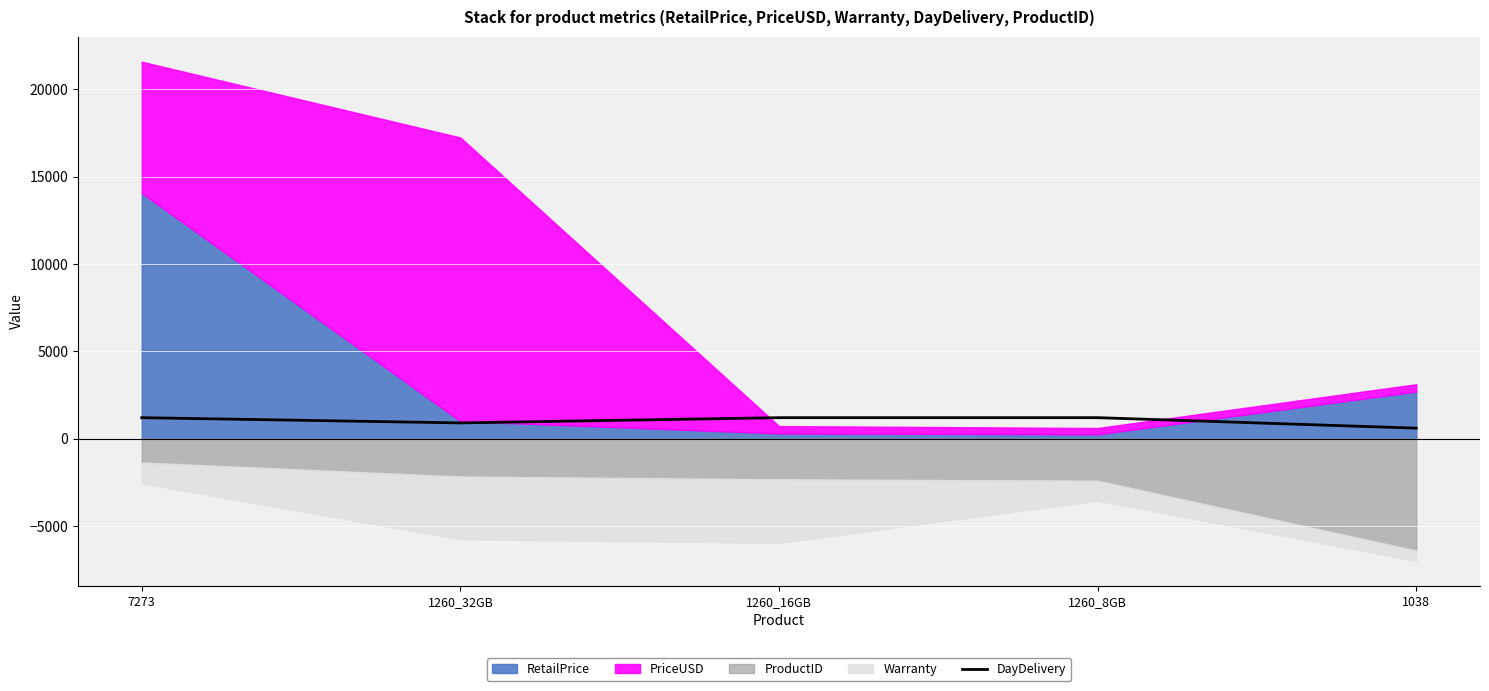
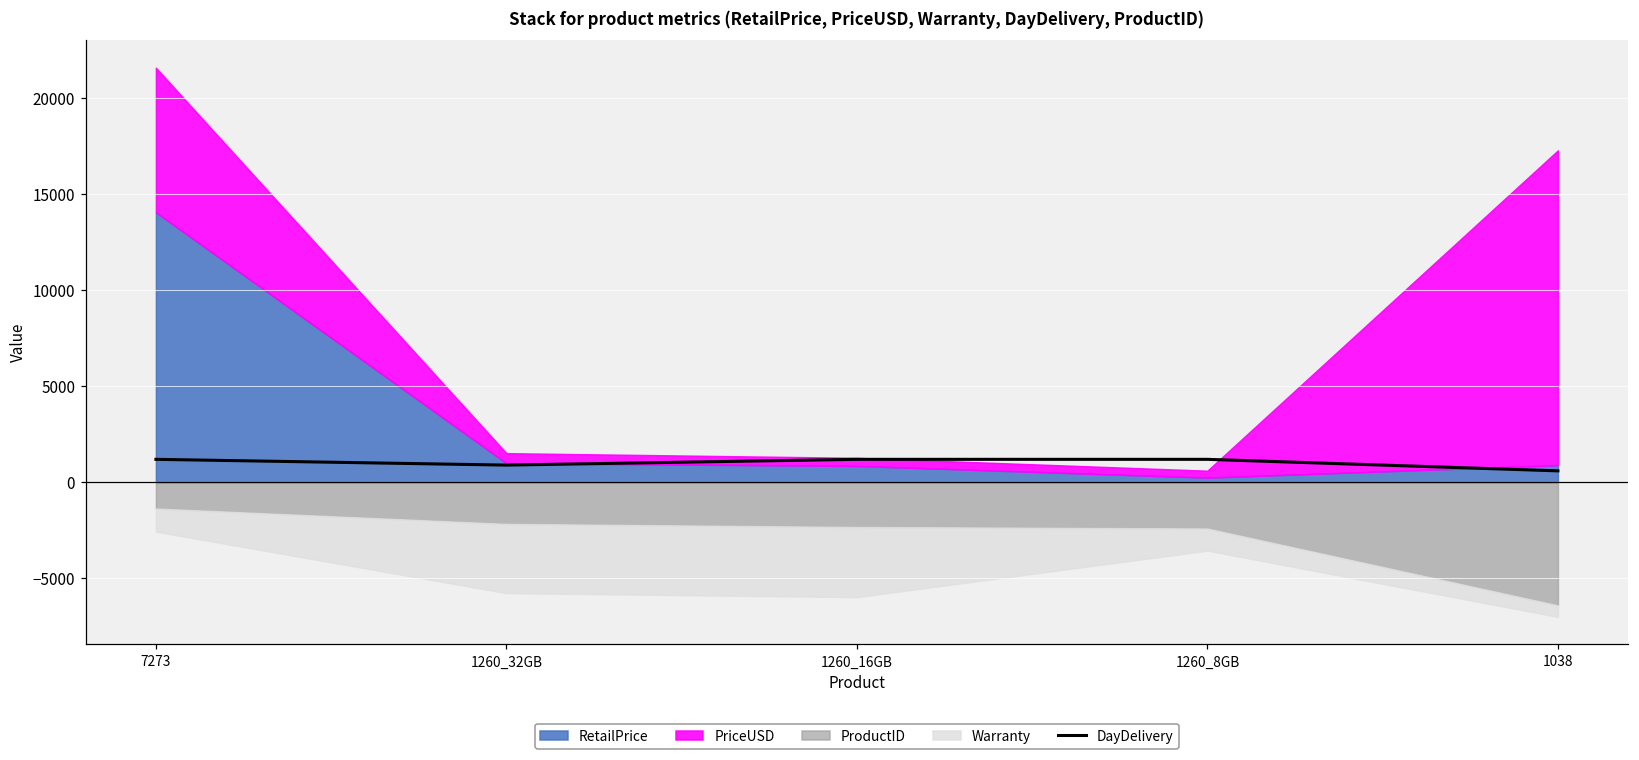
  {
    "DayDelivery": {
      "7273": 1200,
      "1260_8GB": 1200,
      "1038": 600
    },
    "RetailPrice": {
      "7273": 14100,
-     "1260_16GB": 300,
+     "1260_16GB": 900,
      "1260_8GB": 200,
-     "1038": 2700
+     "1038": 900
    },
    "PriceUSD": {
      "7273": 7500,
-     "1260_32GB": 16200,
+     "1260_32GB": 500,
      "1260_8GB": 400,
-     "1038": 400
+     "1038": 16400
    },
    "ProductID": {
      "7273": 1400,
      "1260_32GB": 2200,
      "1260_16GB": 2300,
      "1260_8GB": 2400,
      "1038": 6400
    }
  }
